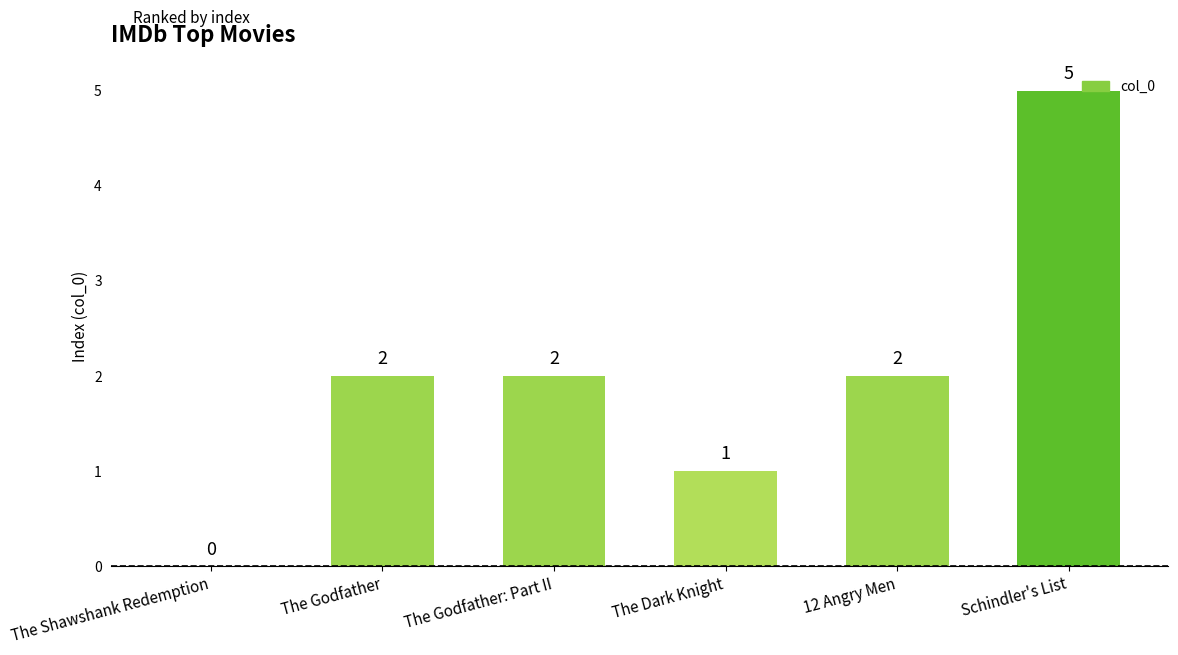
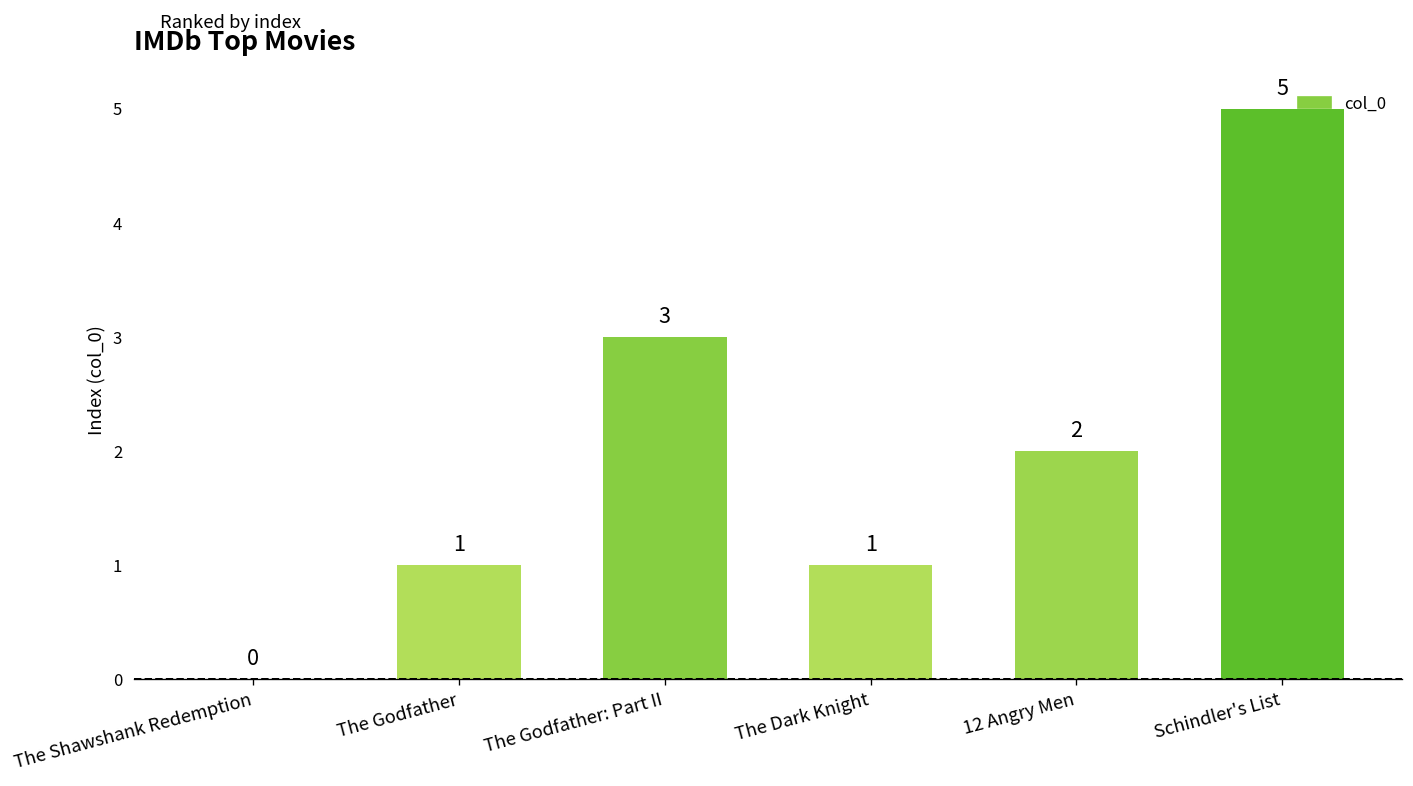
  {
    "The Shawshank Redemption": 0,
-   "The Godfather": 2,
-   "The Godfather: Part II": 2,
+   "The Godfather": 1,
+   "The Godfather: Part II": 3,
    "The Dark Knight": 1,
    "12 Angry Men": 2,
    "Schindler's List": 5
  }
